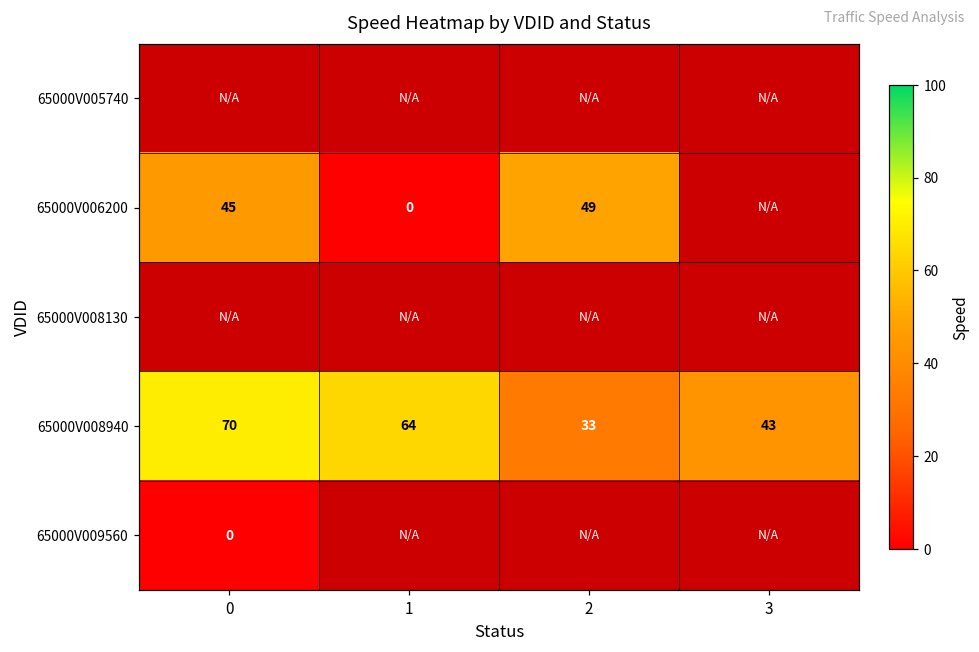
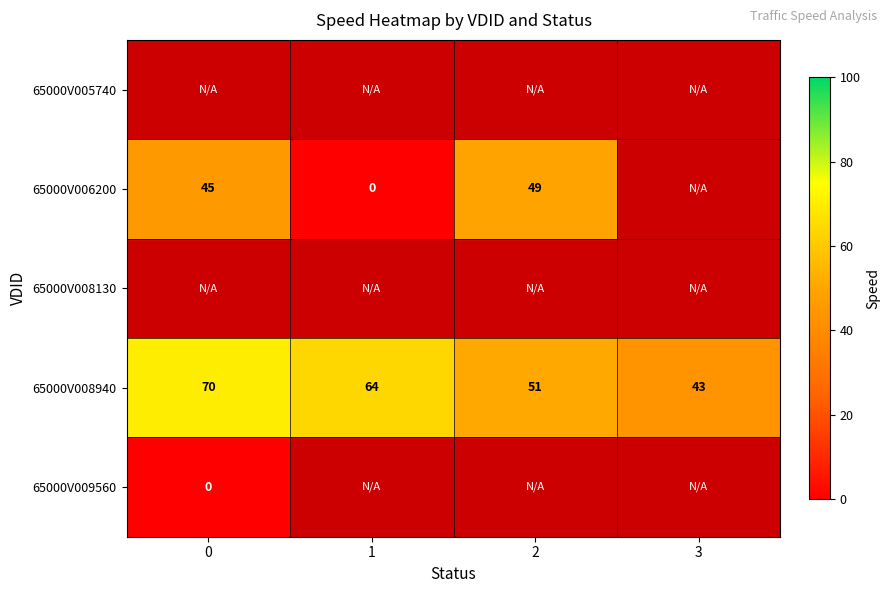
  {
    "65000V006200": {
      "0": 45,
      "1": 0,
      "2": 49
    },
    "65000V008940": {
      "0": 70,
      "1": 64,
-     "2": 33,
+     "2": 51,
      "3": 43
    },
    "65000V009560": {
      "0": 0
    }
  }
